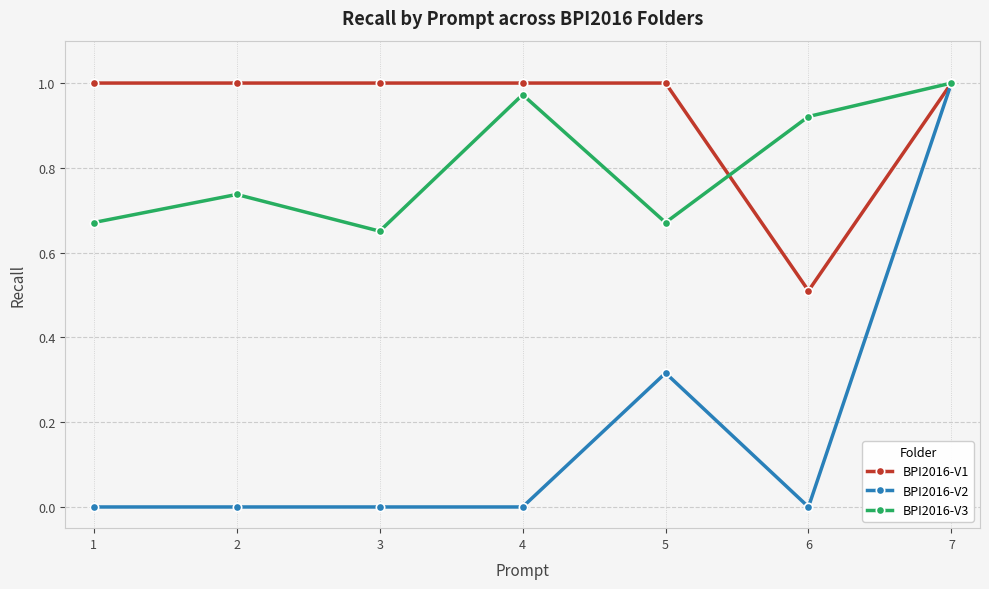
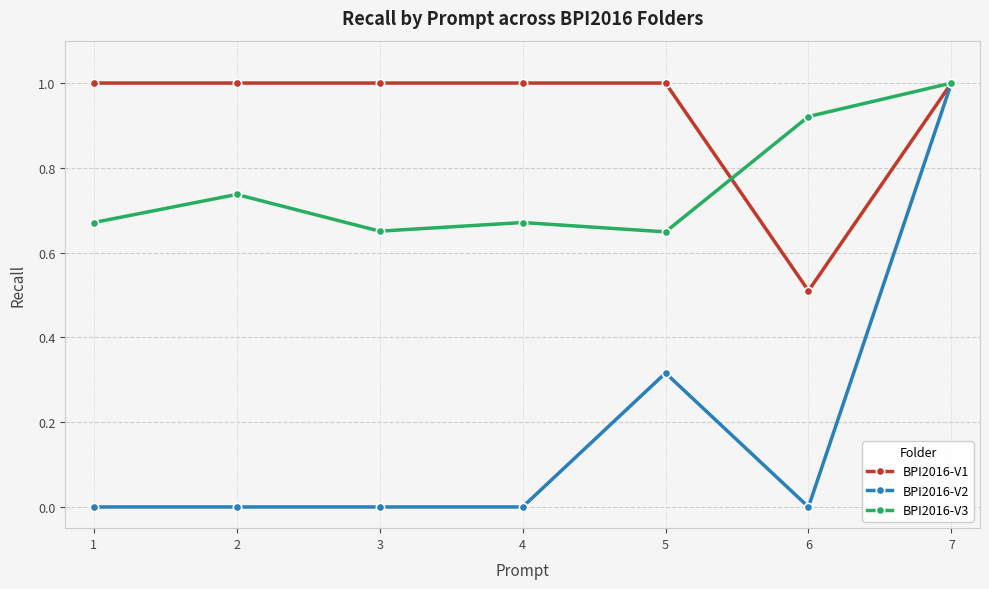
  {
    "BPI2016-V1": {
      "1": 1.00,
      "2": 1.00,
      "3": 1.00,
      "4": 1.00,
      "5": 1.00,
      "6": 0.51
    },
    "BPI2016-V2": {
      "1": 0.00,
      "2": 0.00,
      "3": 0.00,
      "4": 0.00,
      "5": 0.32,
      "6": 0.00
    },
    "BPI2016-V3": {
      "1": 0.67,
      "2": 0.74,
      "3": 0.65,
-     "4": 0.97,
-     "5": 0.67,
+     "4": 0.67,
+     "5": 0.65,
      "6": 0.92
    }
  }
